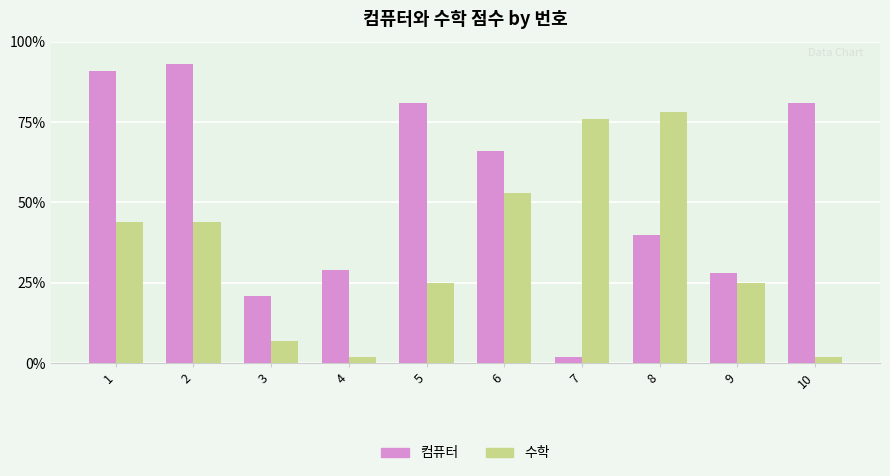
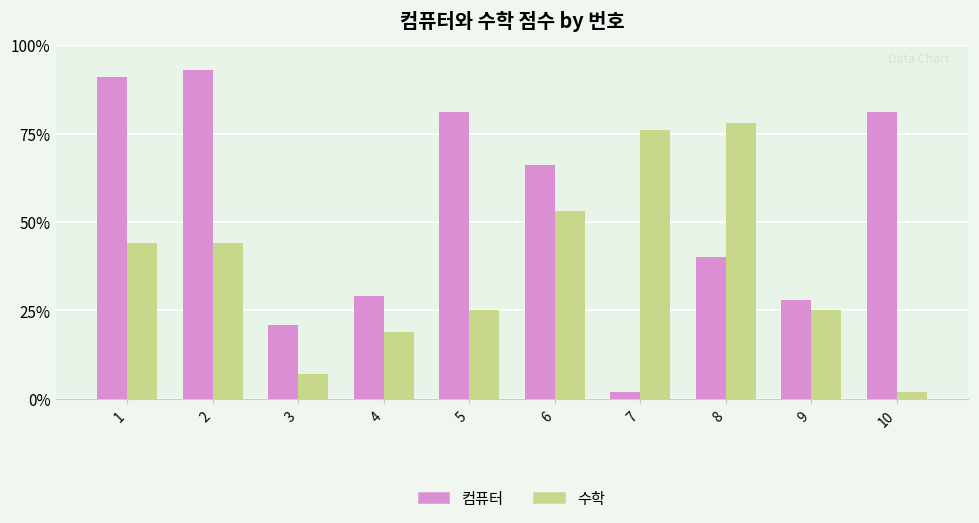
  {
    "컴퓨터": {
      "1": "91%",
      "2": "93%",
      "3": "21%",
      "4": "29%",
      "5": "81%",
      "6": "66%",
      "7": "2%",
      "8": "40%",
      "9": "28%",
      "10": "81%"
    },
    "수학": {
      "1": "44%",
      "2": "44%",
      "3": "7%",
-     "4": "2%",
+     "4": "19%",
      "5": "25%",
      "6": "53%",
      "7": "76%",
      "8": "78%",
      "9": "25%",
      "10": "2%"
    }
  }
